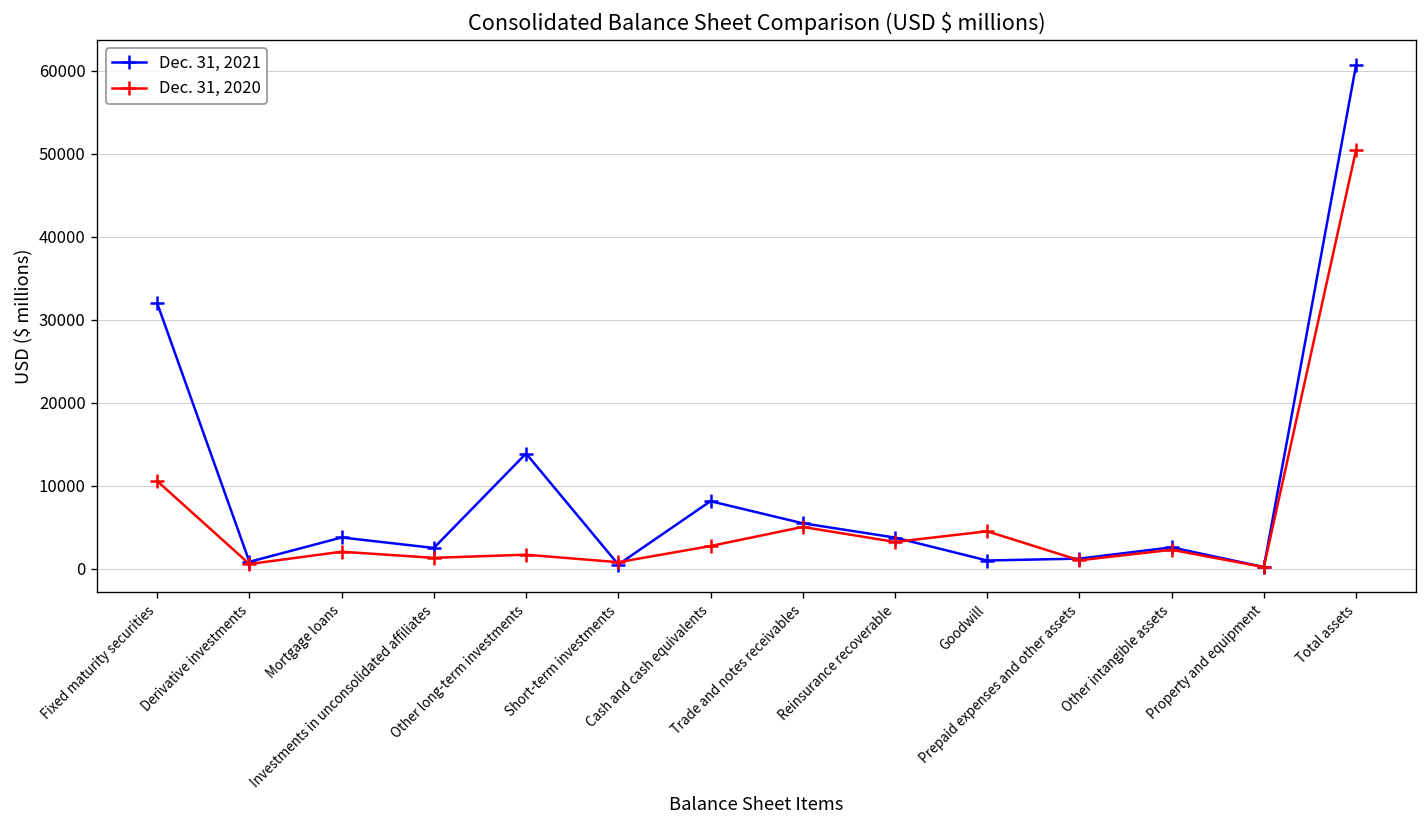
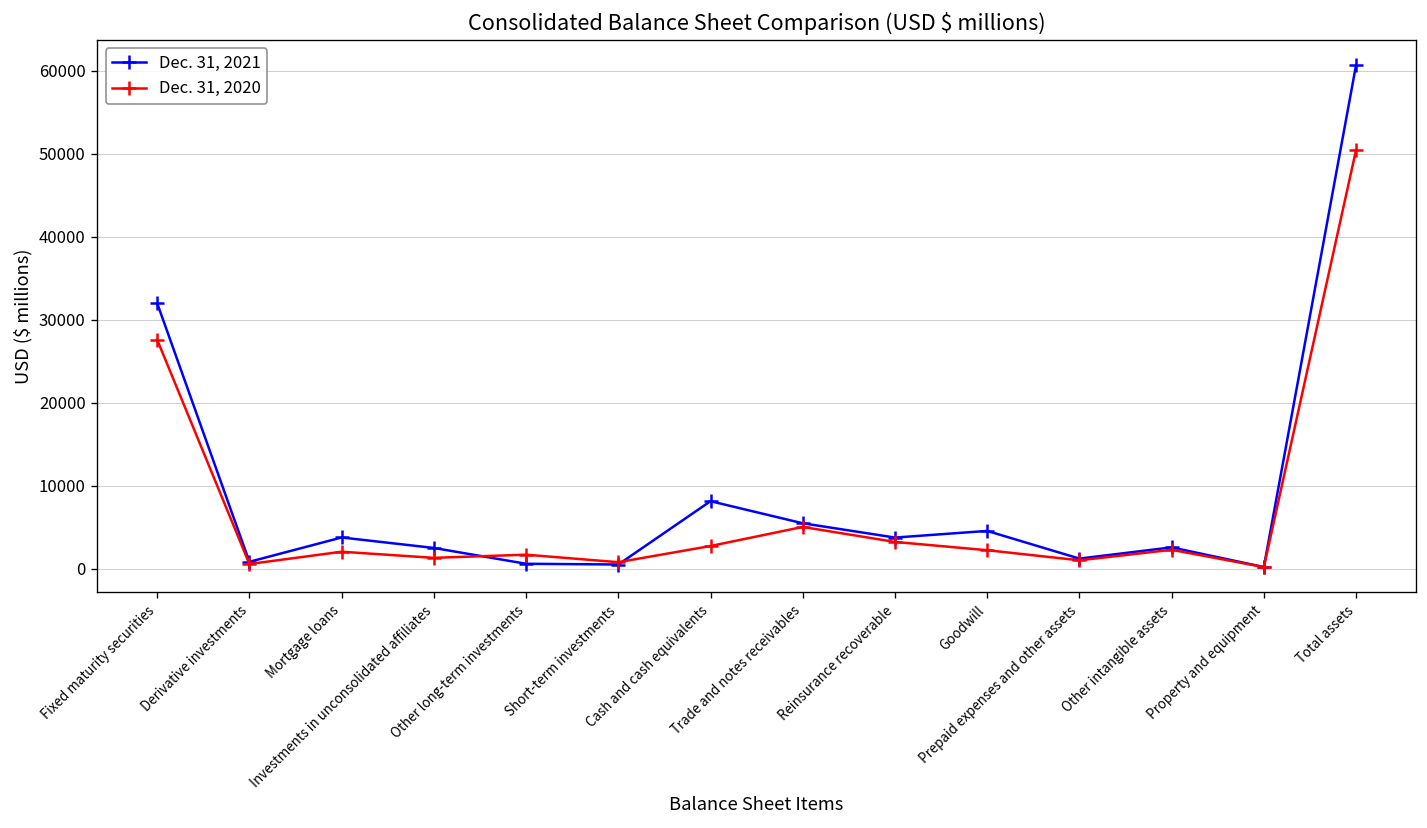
  {
    "Dec. 31, 2021": {
      "Fixed maturity securities": 32000,
      "Mortgage loans": 4000,
      "Investments in unconsolidated affiliates": 2000,
-     "Other long-term investments": 14000,
+     "Other long-term investments": 1000,
      "Cash and cash equivalents": 8000,
      "Trade and notes receivables": 5000,
      "Reinsurance recoverable": 4000,
-     "Goodwill": 1000,
+     "Goodwill": 5000,
      "Total assets": 61000
    },
    "Dec. 31, 2020": {
-     "Fixed maturity securities": 11000,
+     "Fixed maturity securities": 28000,
      "Mortgage loans": 2000,
      "Investments in unconsolidated affiliates": 1000,
      "Other long-term investments": 2000,
      "Cash and cash equivalents": 3000,
      "Trade and notes receivables": 5000,
      "Reinsurance recoverable": 3000,
-     "Goodwill": 4000,
+     "Goodwill": 2000,
      "Total assets": 50000
    }
  }
